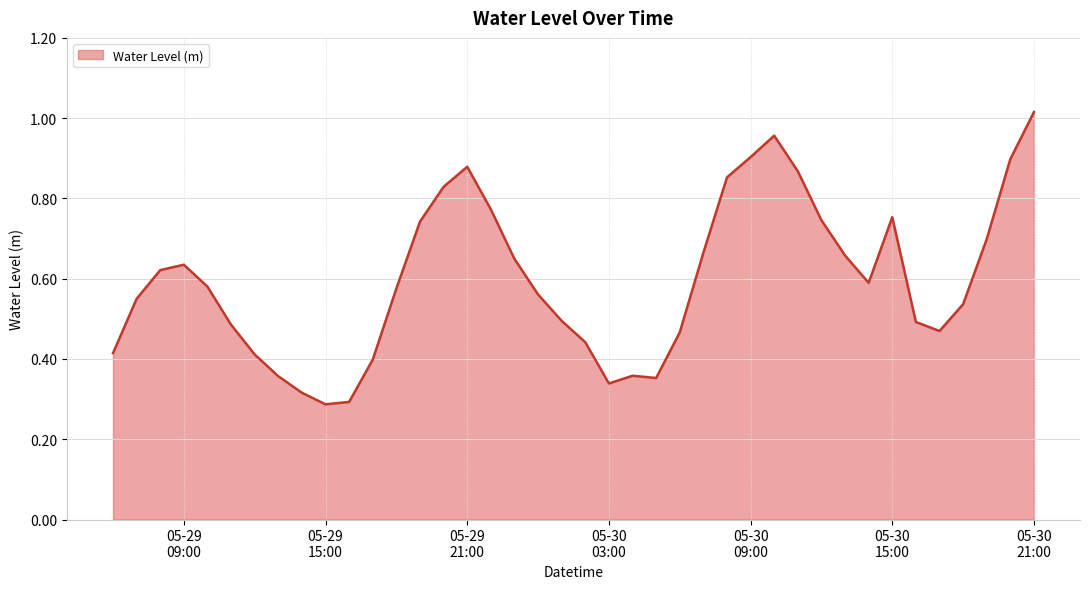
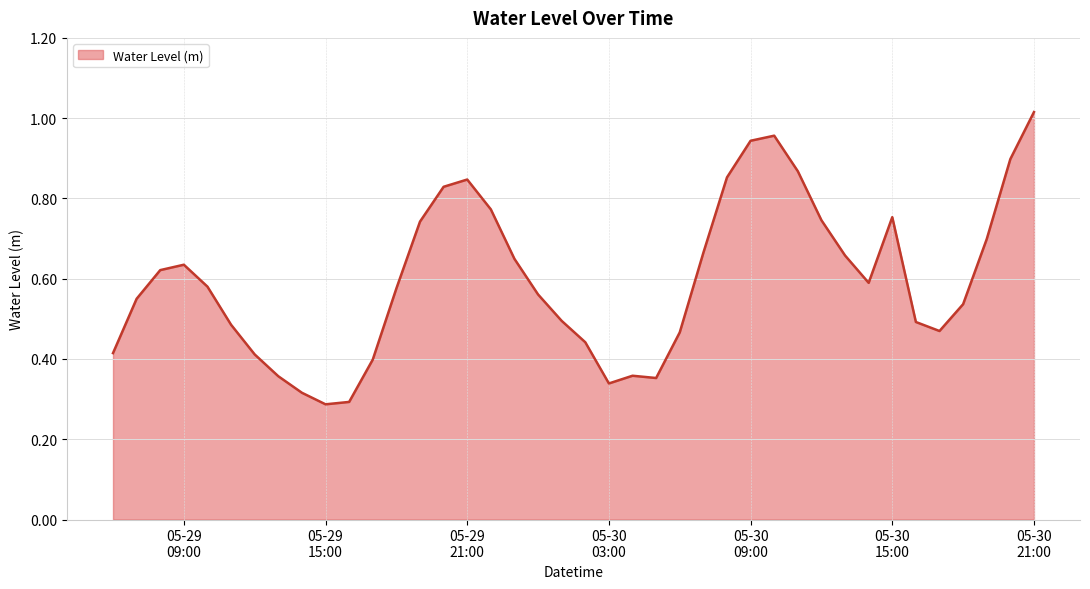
  {
    "05-29 09:00": 0.63,
    "05-29 15:00": 0.29,
-   "05-29 21:00": 0.88,
+   "05-29 21:00": 0.85,
    "05-30 03:00": 0.34,
-   "05-30 09:00": 0.90,
+   "05-30 09:00": 0.94,
    "05-30 15:00": 0.75,
    "05-30 21:00": 1.02
  }
